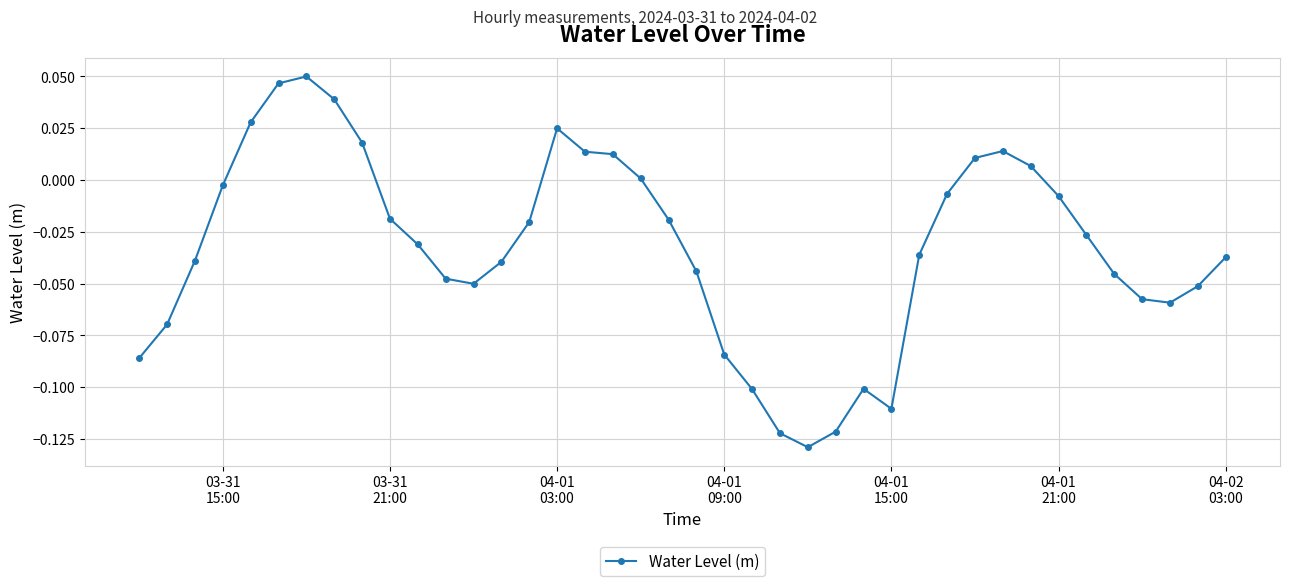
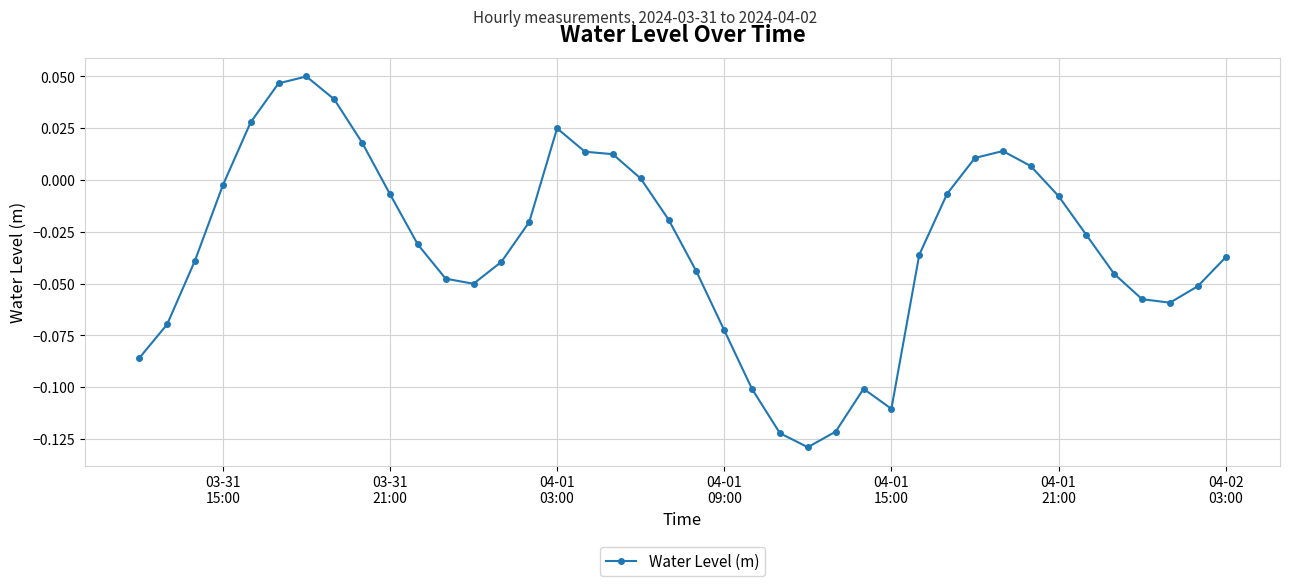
  {
    "03-31 15:00": -0.003,
-   "03-31 21:00": -0.019,
+   "03-31 21:00": -0.007,
    "04-01 03:00": 0.025,
-   "04-01 09:00": -0.084,
+   "04-01 09:00": -0.073,
    "04-01 15:00": -0.110,
    "04-01 21:00": -0.008,
    "04-02 03:00": -0.037
  }
